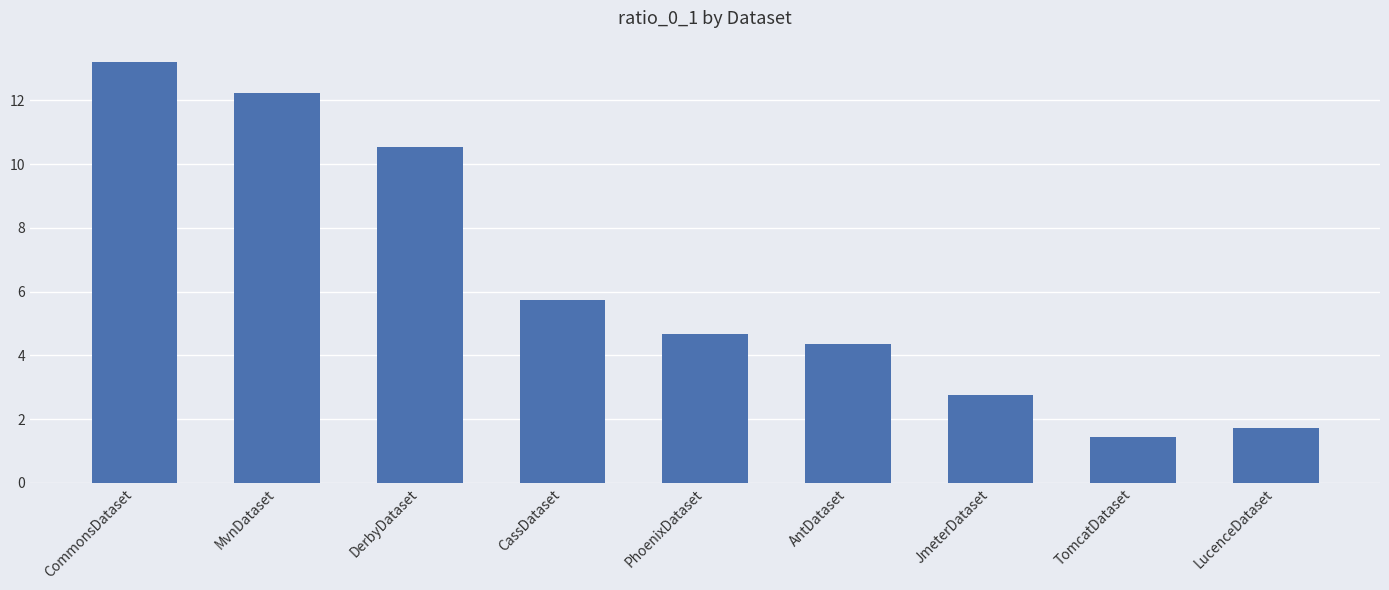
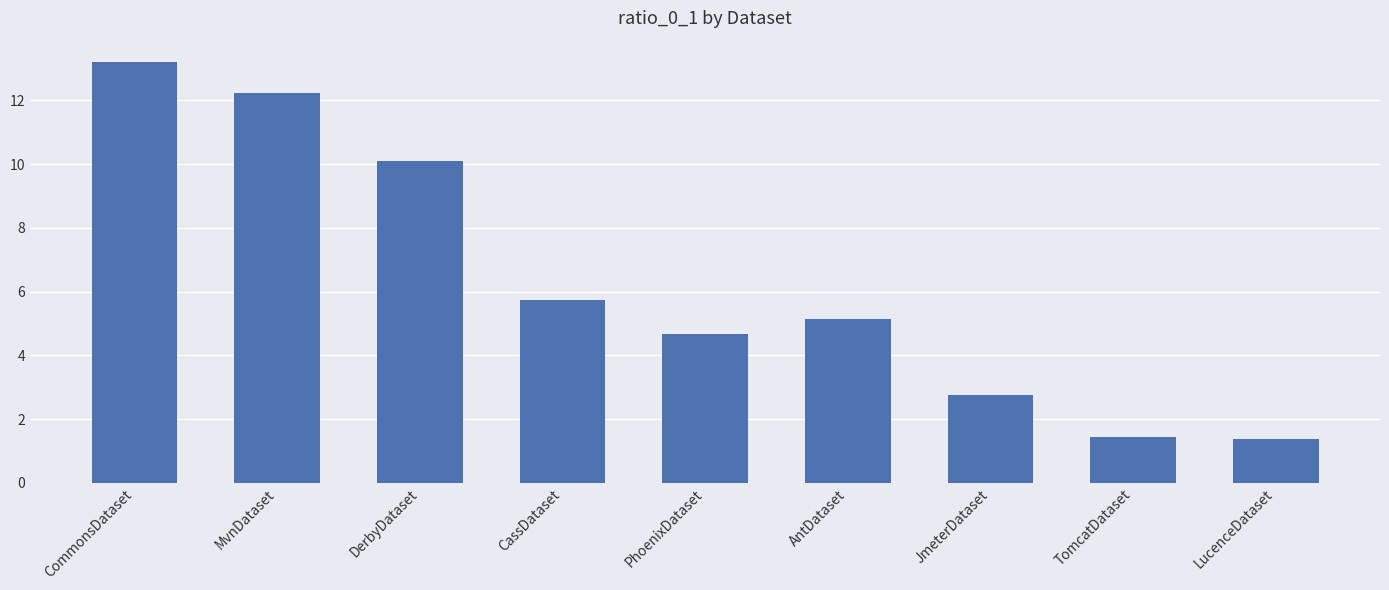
  {
    "CommonsDataset": 13.2,
    "MvnDataset": 12.2,
-   "DerbyDataset": 10.5,
+   "DerbyDataset": 10.1,
    "CassDataset": 5.7,
    "PhoenixDataset": 4.7,
-   "AntDataset": 4.3,
+   "AntDataset": 5.1,
    "JmeterDataset": 2.8,
    "TomcatDataset": 1.4,
-   "LucenceDataset": 1.7
+   "LucenceDataset": 1.4
  }
